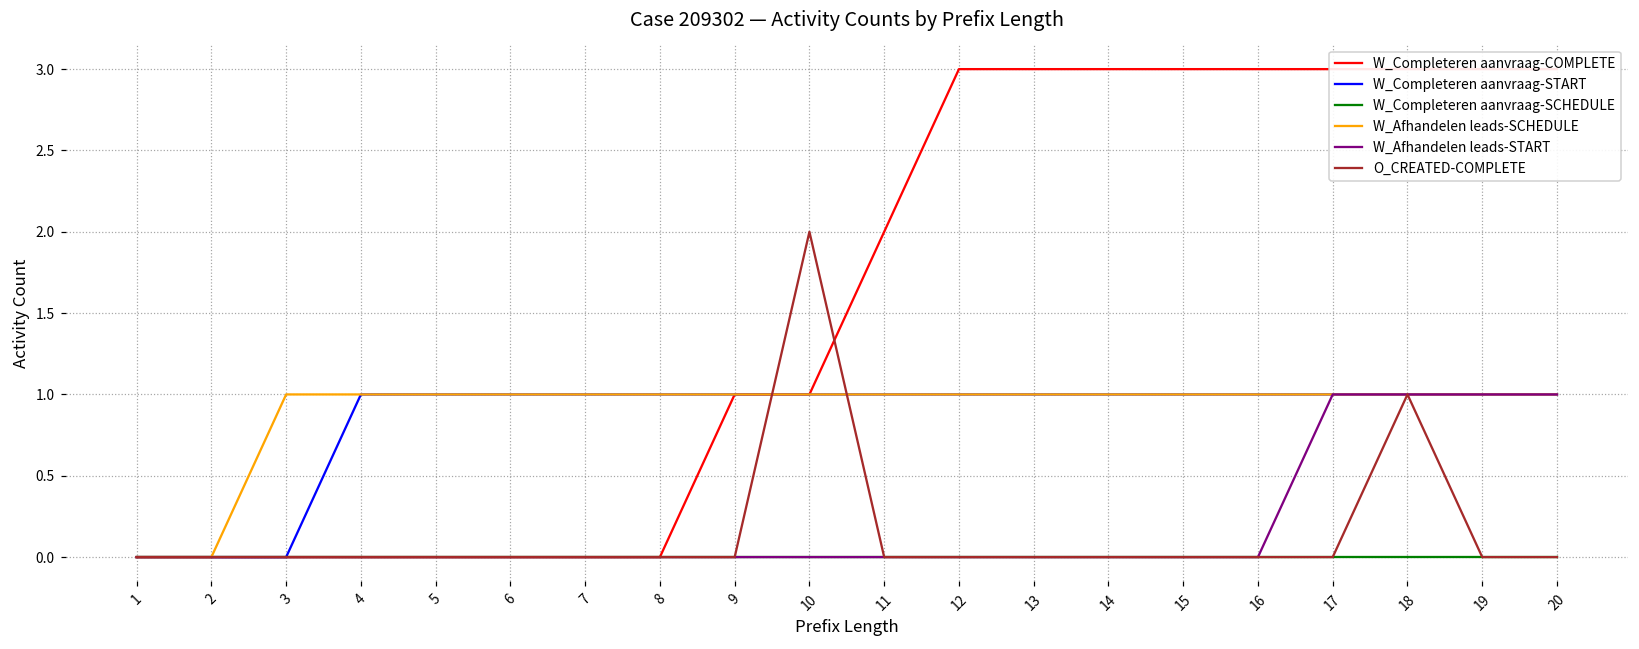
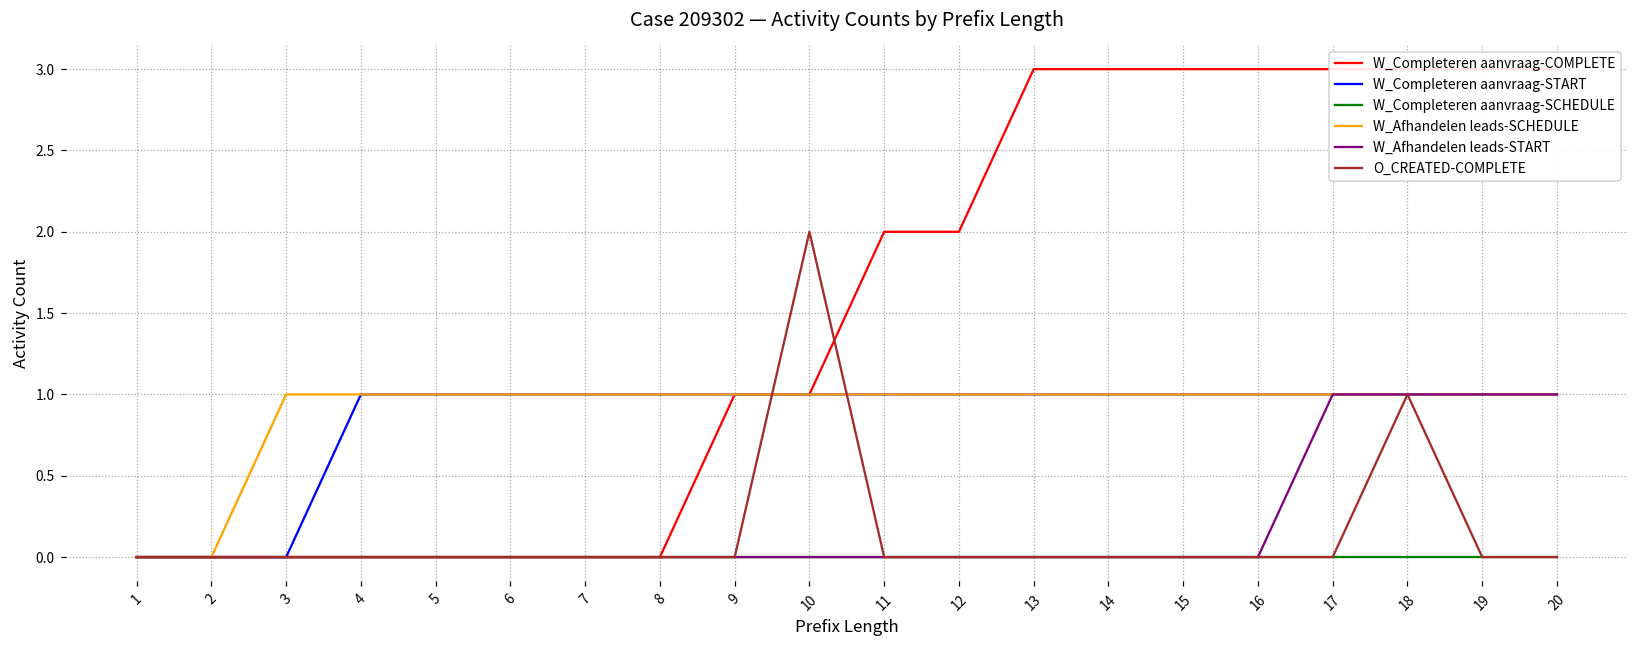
  {
    "W_Completeren aanvraag-COMPLETE": {
      "11": 2,
-     "12": 3,
+     "12": 2,
      "13": 3,
      "14": 3,
      "15": 3,
      "16": 3
    },
    "W_Completeren aanvraag-SCHEDULE": {
      "18": 0
    },
    "W_Afhandelen leads-SCHEDULE": {
      "3": 1
    },
    "O_CREATED-COMPLETE": {
      "10": 2
    }
  }
